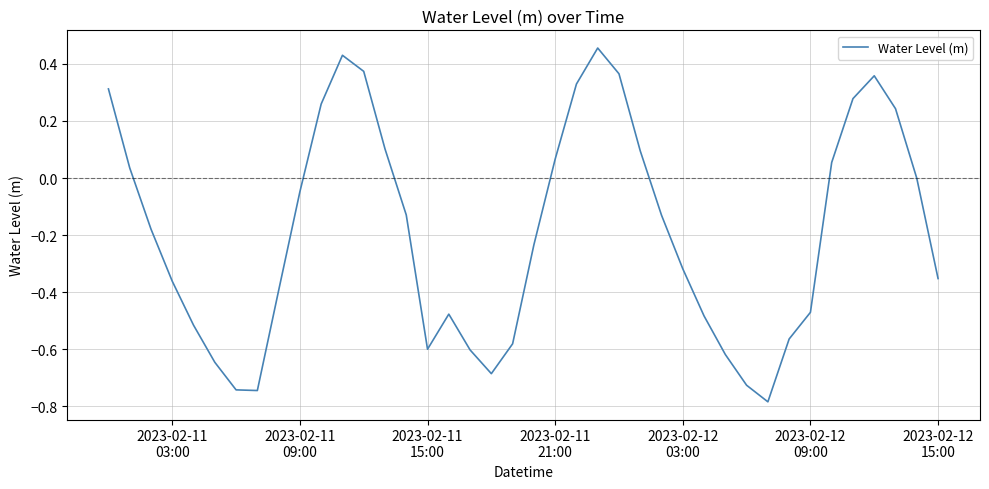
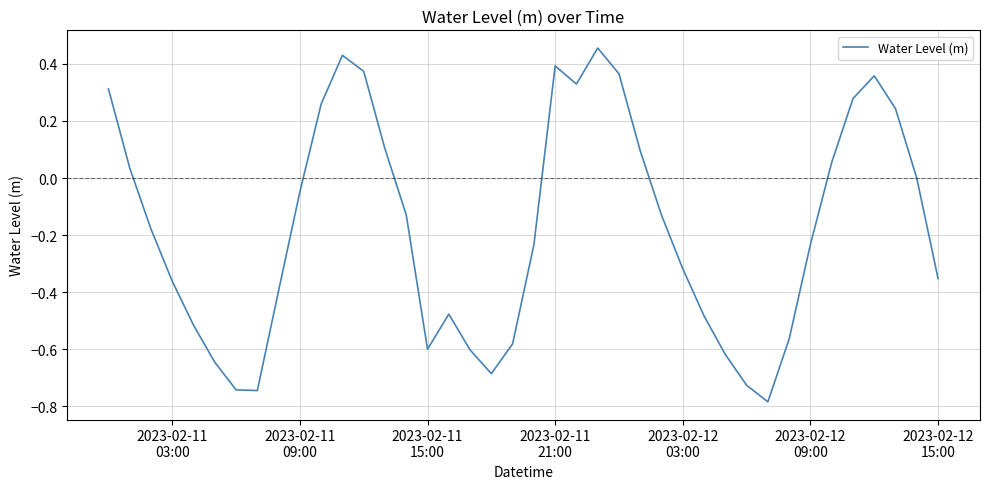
  {
    "2023-02-11 03:00": -0.36,
    "2023-02-11 09:00": -0.05,
    "2023-02-11 15:00": -0.60,
-   "2023-02-11 21:00": 0.07,
+   "2023-02-11 21:00": 0.39,
    "2023-02-12 03:00": -0.32,
-   "2023-02-12 09:00": -0.47,
+   "2023-02-12 09:00": -0.23,
    "2023-02-12 15:00": -0.35
  }
